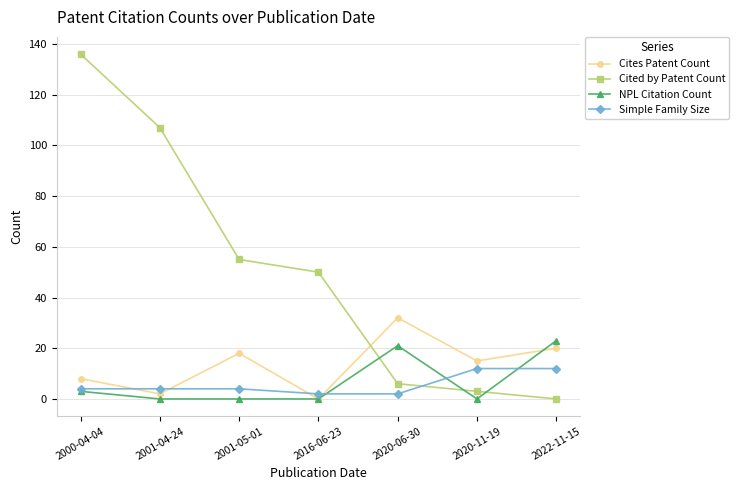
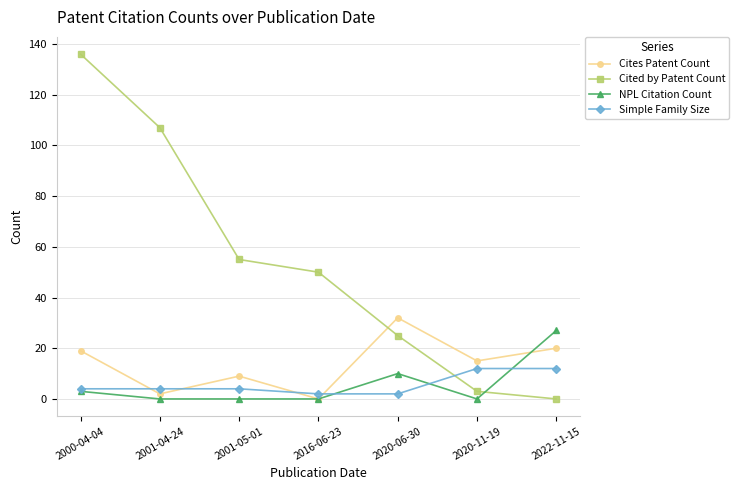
  {
    "Cites Patent Count": {
-     "2000-04-04": 8,
+     "2000-04-04": 19,
      "2001-04-24": 2,
-     "2001-05-01": 18,
+     "2001-05-01": 9,
      "2020-06-30": 32,
      "2020-11-19": 15,
      "2022-11-15": 20
    },
    "Cited by Patent Count": {
      "2000-04-04": 136,
      "2001-04-24": 107,
      "2001-05-01": 55,
      "2016-06-23": 50,
-     "2020-06-30": 6,
+     "2020-06-30": 25,
      "2020-11-19": 3,
      "2022-11-15": 0
    },
    "NPL Citation Count": {
      "2001-04-24": 0,
      "2001-05-01": 0,
-     "2020-06-30": 21,
+     "2020-06-30": 10,
      "2020-11-19": 0,
-     "2022-11-15": 23
+     "2022-11-15": 27
    },
    "Simple Family Size": {
      "2001-04-24": 4,
      "2001-05-01": 4,
      "2016-06-23": 2,
      "2020-06-30": 2,
      "2020-11-19": 12,
      "2022-11-15": 12
    }
  }
